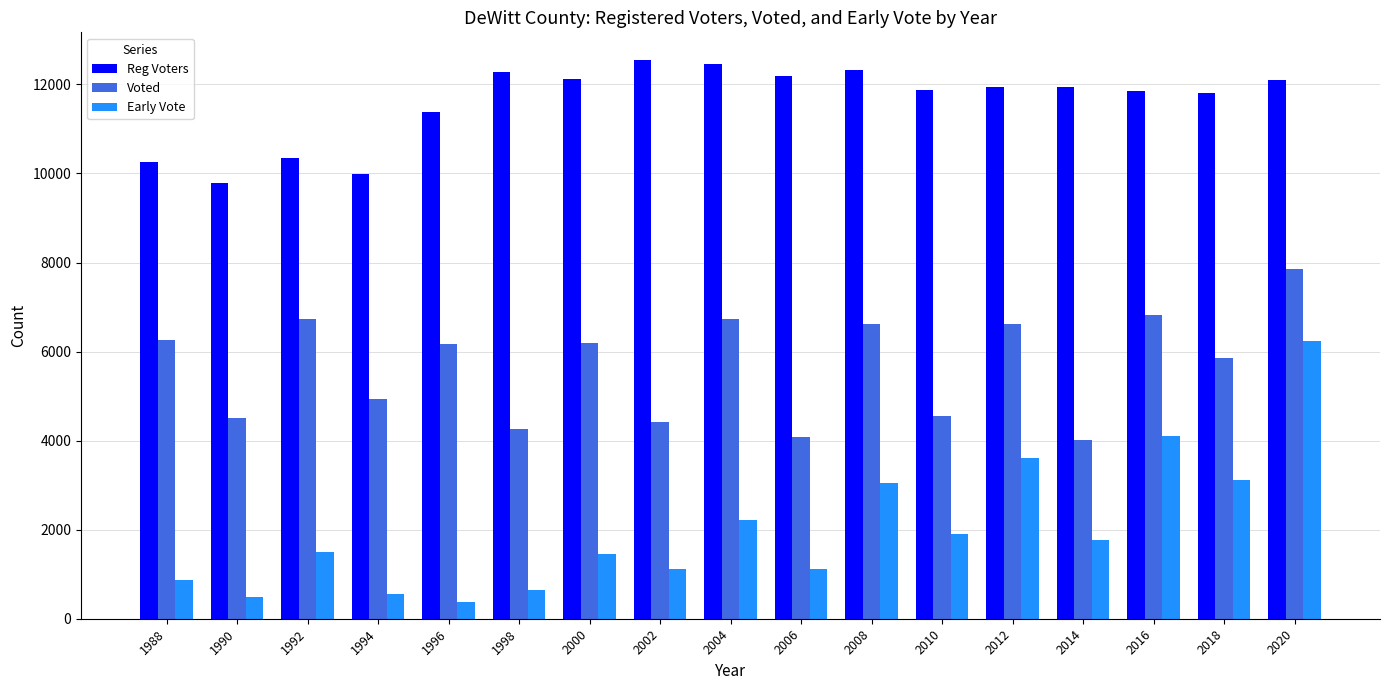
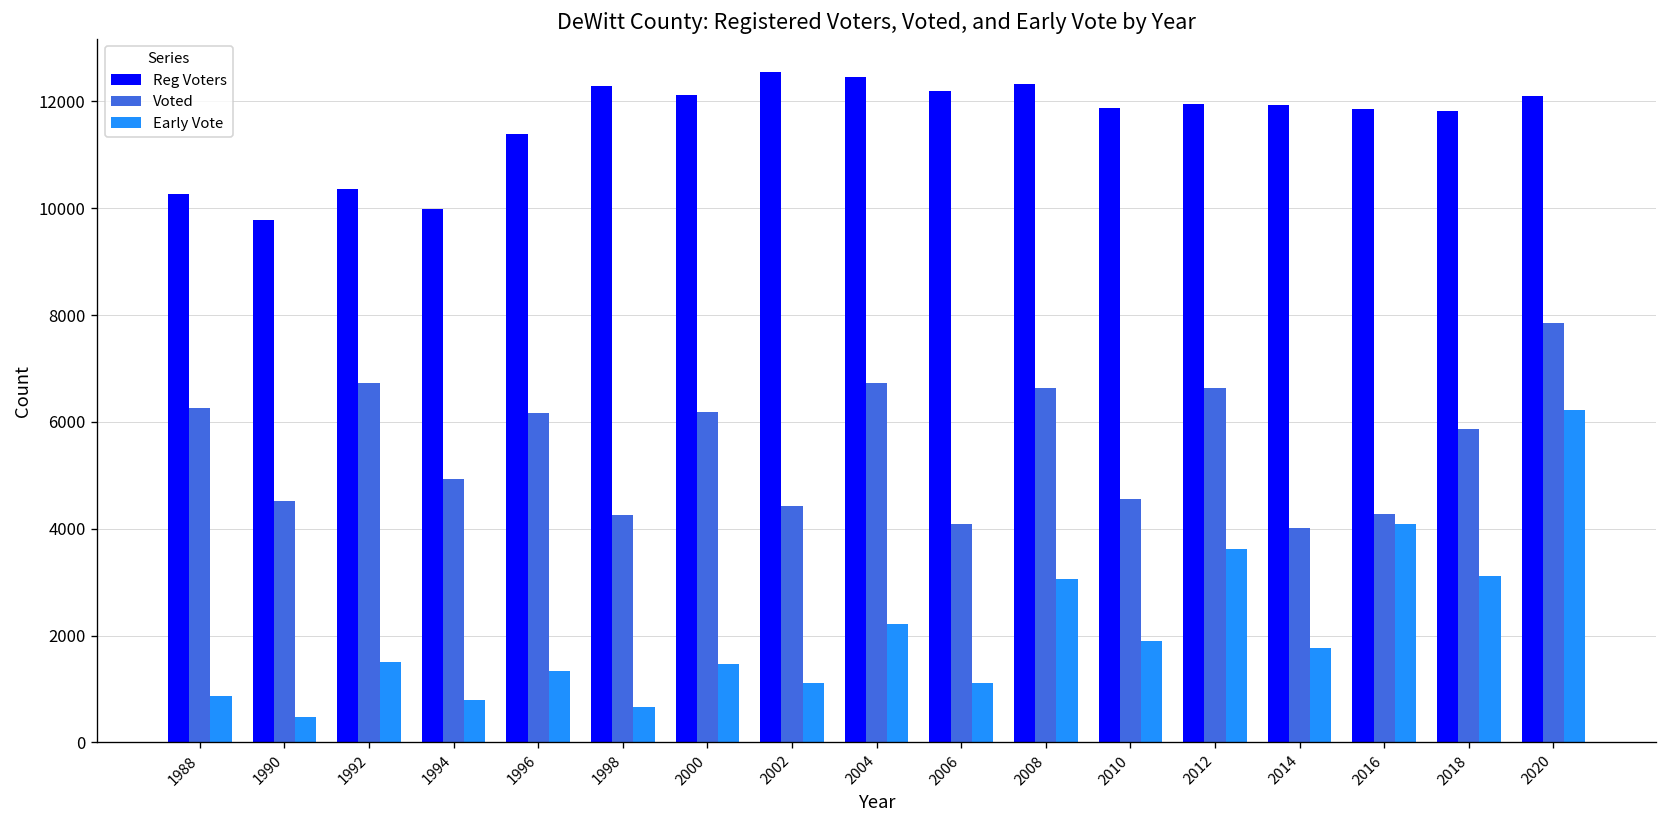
  {
    "Reg Voters": {
      "1988": 10300,
      "1990": 9800,
      "1992": 10300,
      "1994": 10000,
      "1996": 11400,
      "1998": 12300,
      "2000": 12100,
      "2002": 12500,
      "2004": 12500,
      "2006": 12200,
      "2008": 12300,
      "2010": 11900,
      "2012": 11900,
      "2014": 11900,
      "2016": 11900,
      "2018": 11800,
      "2020": 12100
    },
    "Voted": {
      "1988": 6300,
      "1990": 4500,
      "1992": 6700,
      "1994": 4900,
      "1996": 6200,
      "1998": 4300,
      "2000": 6200,
      "2002": 4400,
      "2004": 6700,
      "2006": 4100,
      "2008": 6600,
      "2010": 4600,
      "2012": 6600,
      "2014": 4000,
-     "2016": 6800,
+     "2016": 4300,
      "2018": 5900,
      "2020": 7800
    },
    "Early Vote": {
      "1988": 900,
      "1990": 500,
      "1992": 1500,
-     "1994": 600,
-     "1996": 400,
+     "1994": 800,
+     "1996": 1300,
      "1998": 700,
      "2000": 1500,
      "2002": 1100,
      "2004": 2200,
      "2006": 1100,
      "2008": 3100,
      "2010": 1900,
      "2012": 3600,
      "2014": 1800,
      "2016": 4100,
      "2018": 3100,
      "2020": 6200
    }
  }
